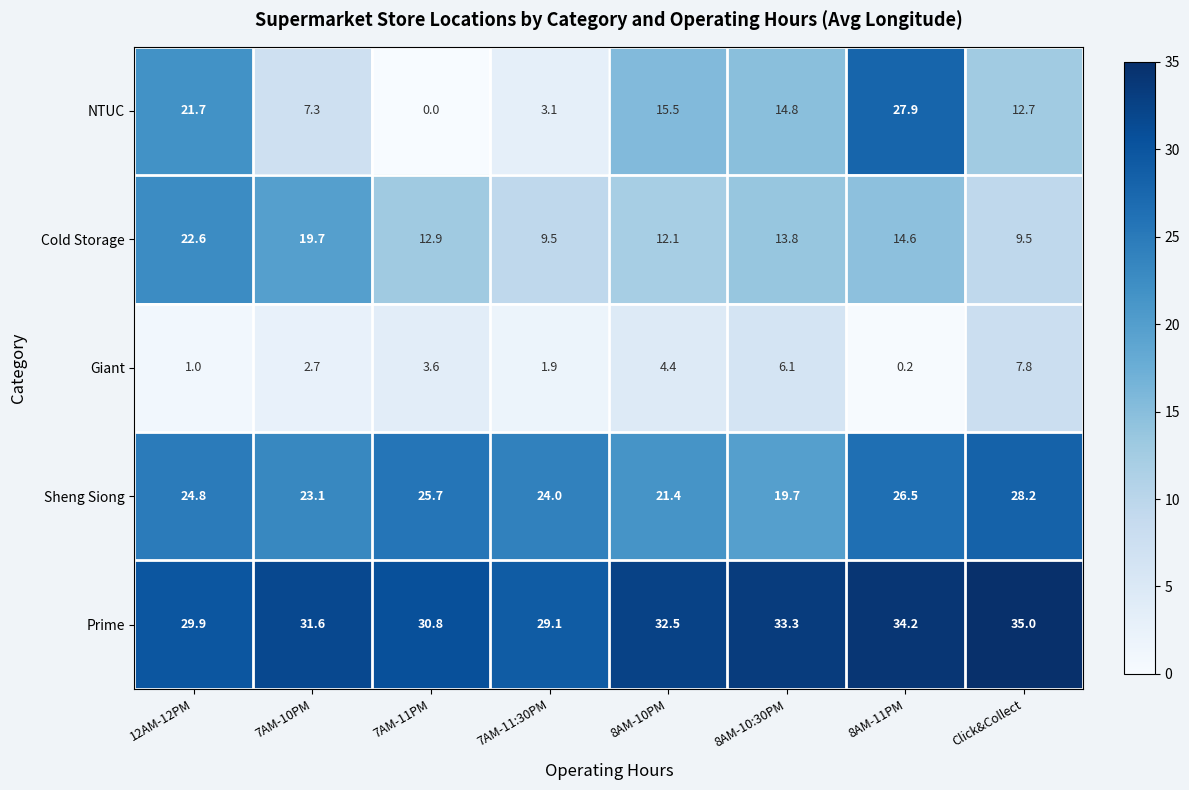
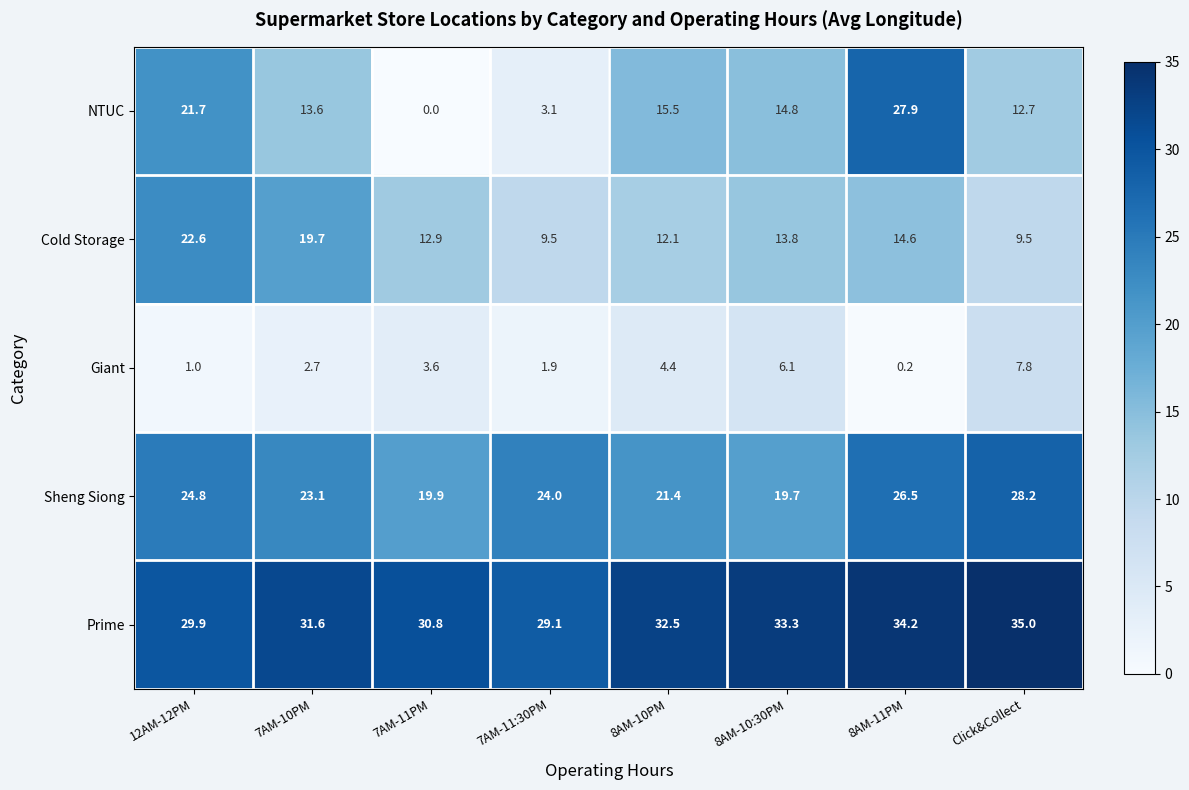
  {
    "NTUC": {
      "12AM-12PM": 21.7,
-     "7AM-10PM": 7.3,
+     "7AM-10PM": 13.6,
      "7AM-11PM": 0.0,
      "7AM-11:30PM": 3.1,
      "8AM-10PM": 15.5,
      "8AM-10:30PM": 14.8,
      "8AM-11PM": 27.9,
      "Click&Collect": 12.7
    },
    "Cold Storage": {
      "12AM-12PM": 22.6,
      "7AM-10PM": 19.7,
      "7AM-11PM": 12.9,
      "7AM-11:30PM": 9.5,
      "8AM-10PM": 12.1,
      "8AM-10:30PM": 13.8,
      "8AM-11PM": 14.6,
      "Click&Collect": 9.5
    },
    "Giant": {
      "12AM-12PM": 1.0,
      "7AM-10PM": 2.7,
      "7AM-11PM": 3.6,
      "7AM-11:30PM": 1.9,
      "8AM-10PM": 4.4,
      "8AM-10:30PM": 6.1,
      "8AM-11PM": 0.2,
      "Click&Collect": 7.8
    },
    "Sheng Siong": {
      "12AM-12PM": 24.8,
      "7AM-10PM": 23.1,
-     "7AM-11PM": 25.7,
+     "7AM-11PM": 19.9,
      "7AM-11:30PM": 24.0,
      "8AM-10PM": 21.4,
      "8AM-10:30PM": 19.7,
      "8AM-11PM": 26.5,
      "Click&Collect": 28.2
    },
    "Prime": {
      "12AM-12PM": 29.9,
      "7AM-10PM": 31.6,
      "7AM-11PM": 30.8,
      "7AM-11:30PM": 29.1,
      "8AM-10PM": 32.5,
      "8AM-10:30PM": 33.3,
      "8AM-11PM": 34.2,
      "Click&Collect": 35.0
    }
  }
